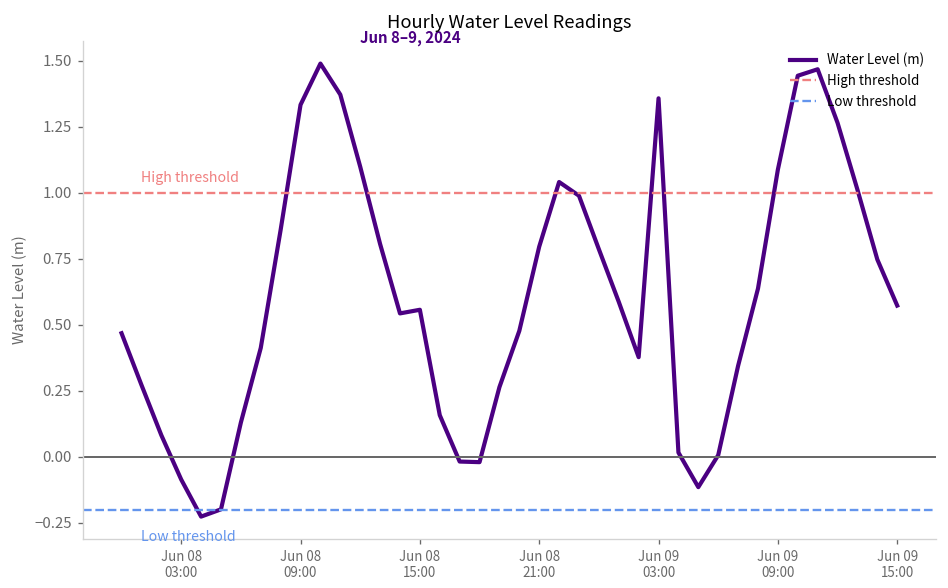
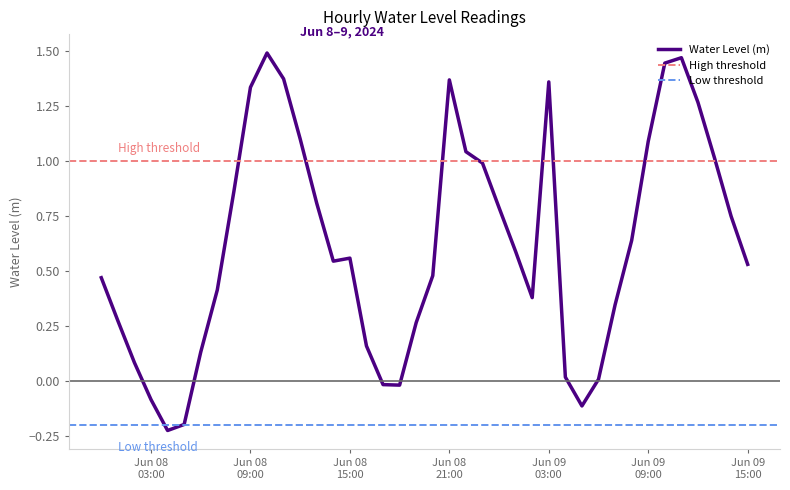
  {
    "Jun 08 03:00": -0.09,
    "Jun 08 09:00": 1.33,
    "Jun 08 15:00": 0.56,
-   "Jun 08 21:00": 0.80,
+   "Jun 08 21:00": 1.37,
    "Jun 09 03:00": 1.36,
    "Jun 09 09:00": 1.09,
-   "Jun 09 15:00": 0.57
+   "Jun 09 15:00": 0.53
  }
